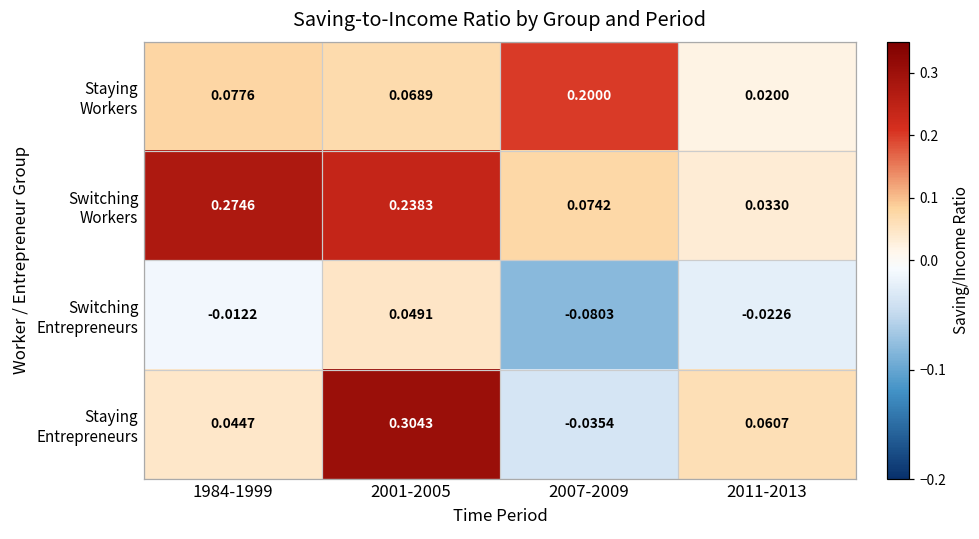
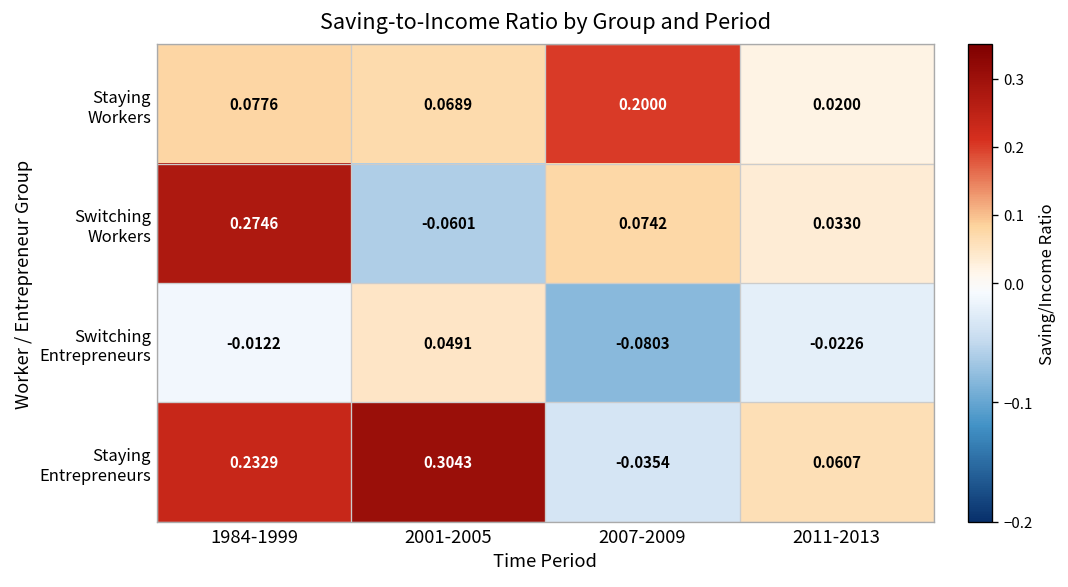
  {
    "Staying Workers": {
      "1984-1999": 0.0776,
      "2001-2005": 0.0689,
      "2007-2009": 0.2000,
      "2011-2013": 0.0200
    },
    "Switching Workers": {
      "1984-1999": 0.2746,
-     "2001-2005": 0.2383,
+     "2001-2005": -0.0601,
      "2007-2009": 0.0742,
      "2011-2013": 0.0330
    },
    "Switching Entrepreneurs": {
      "1984-1999": -0.0122,
      "2001-2005": 0.0491,
      "2007-2009": -0.0803,
      "2011-2013": -0.0226
    },
    "Staying Entrepreneurs": {
-     "1984-1999": 0.0447,
+     "1984-1999": 0.2329,
      "2001-2005": 0.3043,
      "2007-2009": -0.0354,
      "2011-2013": 0.0607
    }
  }
